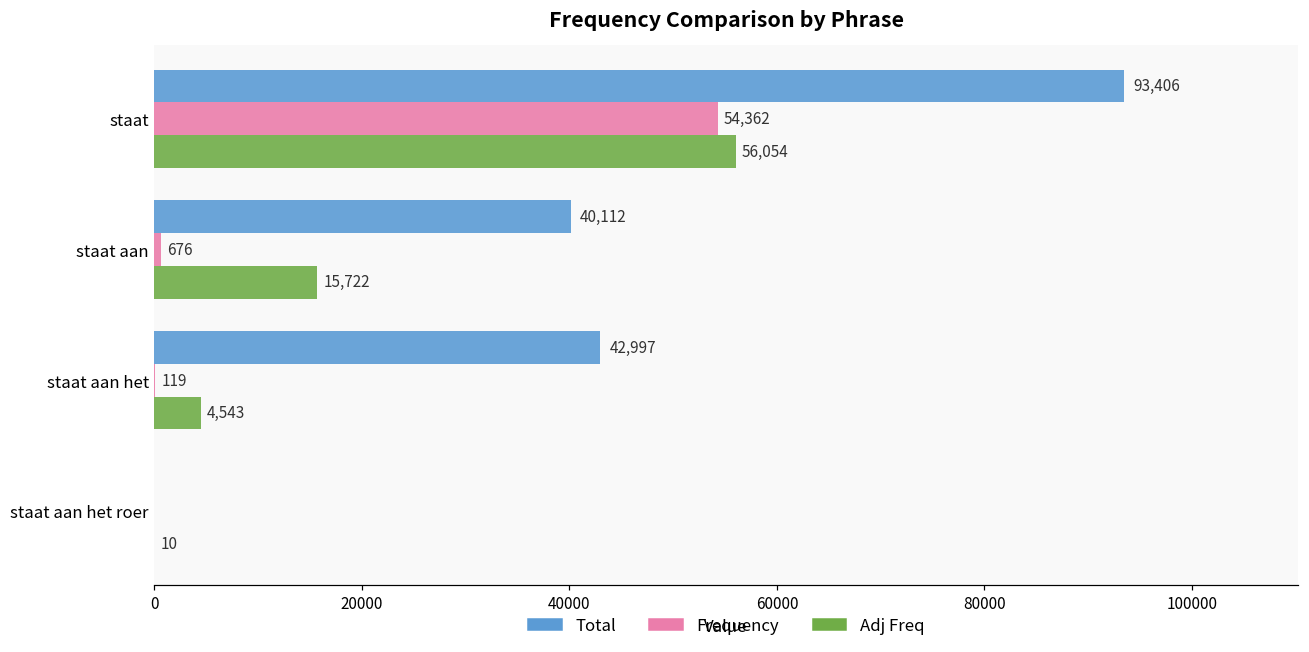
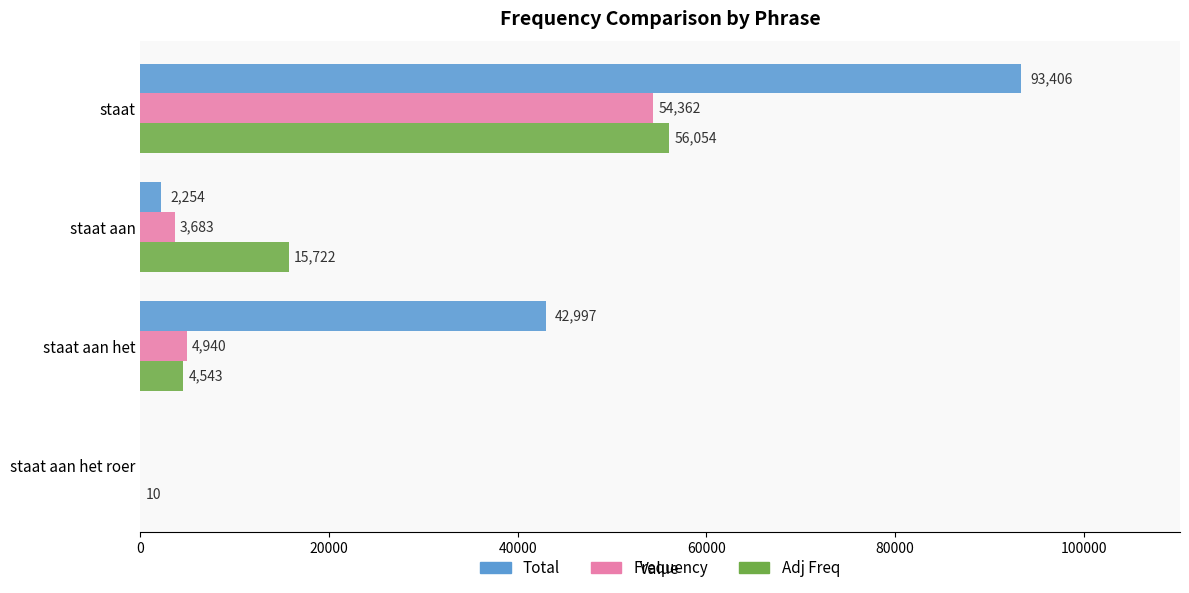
  {
    "Total": {
      "staat": "93,406",
-     "staat aan": "40,112",
+     "staat aan": "2,254",
      "staat aan het": "42,997"
    },
    "Frequency": {
      "staat": "54,362",
-     "staat aan": "676",
-     "staat aan het": "119"
+     "staat aan": "3,683",
+     "staat aan het": "4,940"
    },
    "Adj Freq": {
      "staat": "56,054",
      "staat aan": "15,722",
      "staat aan het": "4,543",
      "staat aan het roer": "10"
    }
  }
